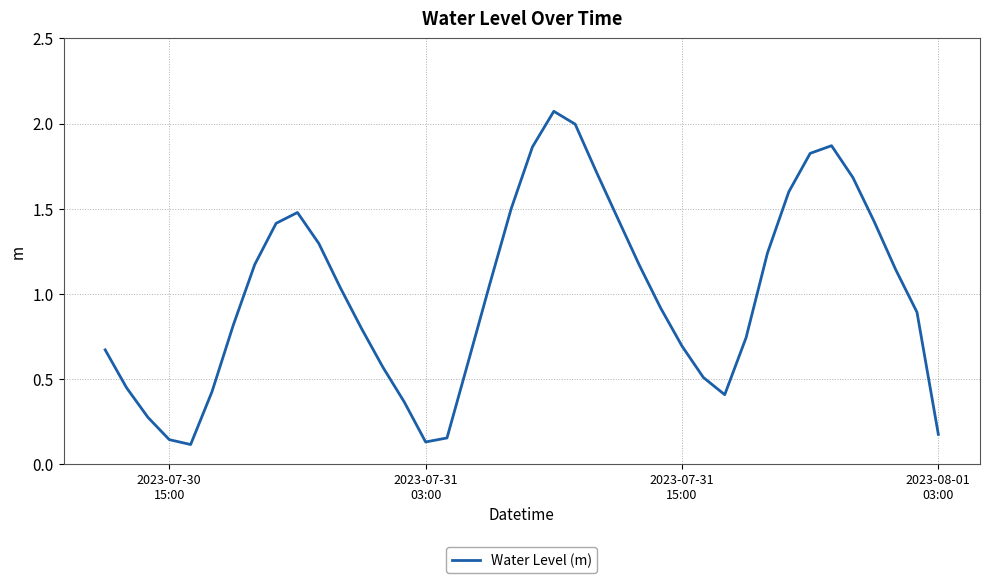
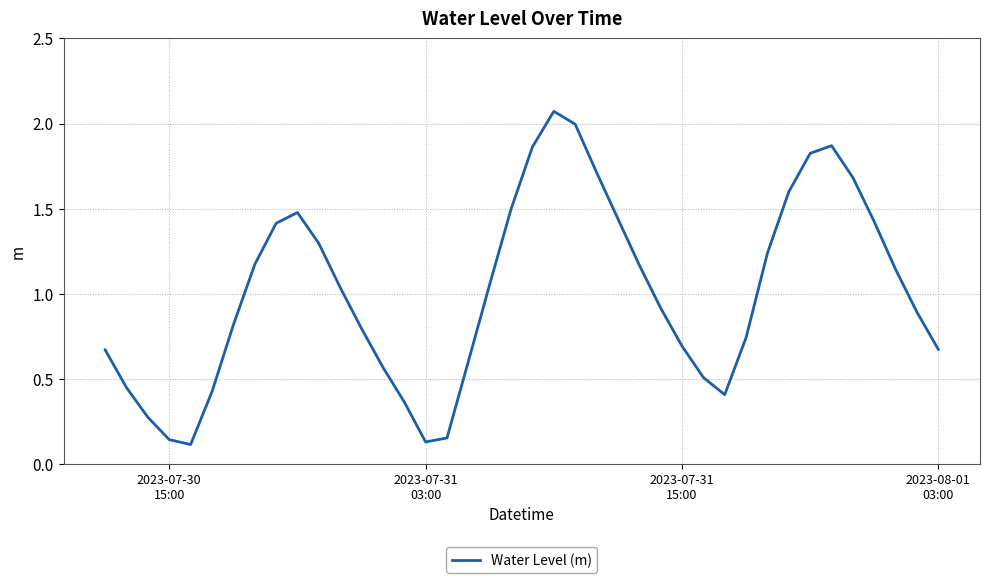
  {
    "2023-07-30 15:00": 0.14,
    "2023-07-31 03:00": 0.13,
    "2023-07-31 15:00": 0.69,
-   "2023-08-01 03:00": 0.17
+   "2023-08-01 03:00": 0.67
  }
